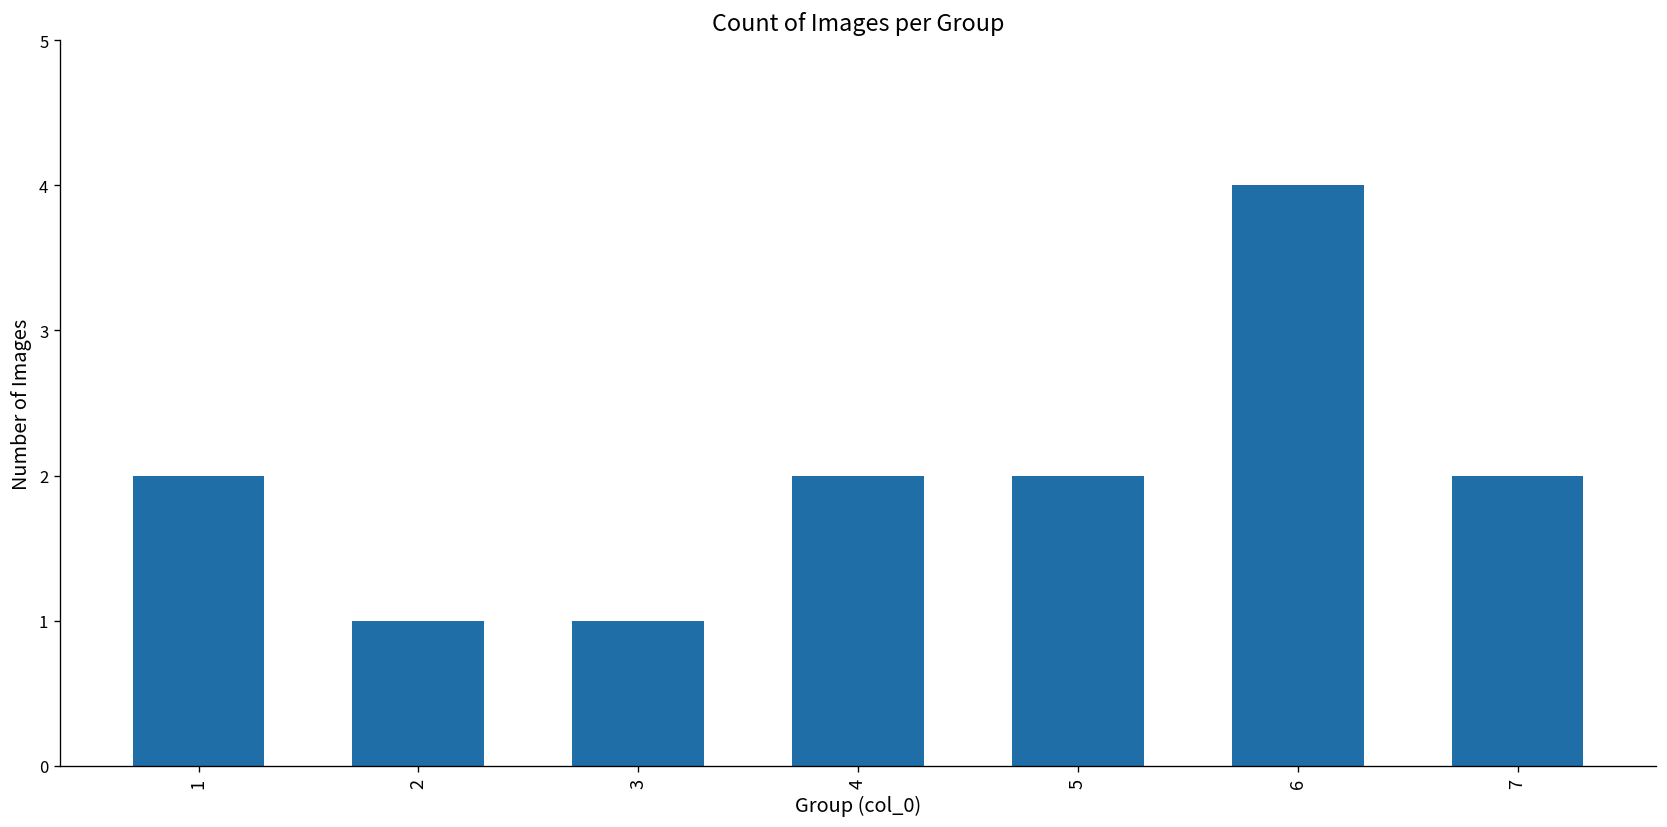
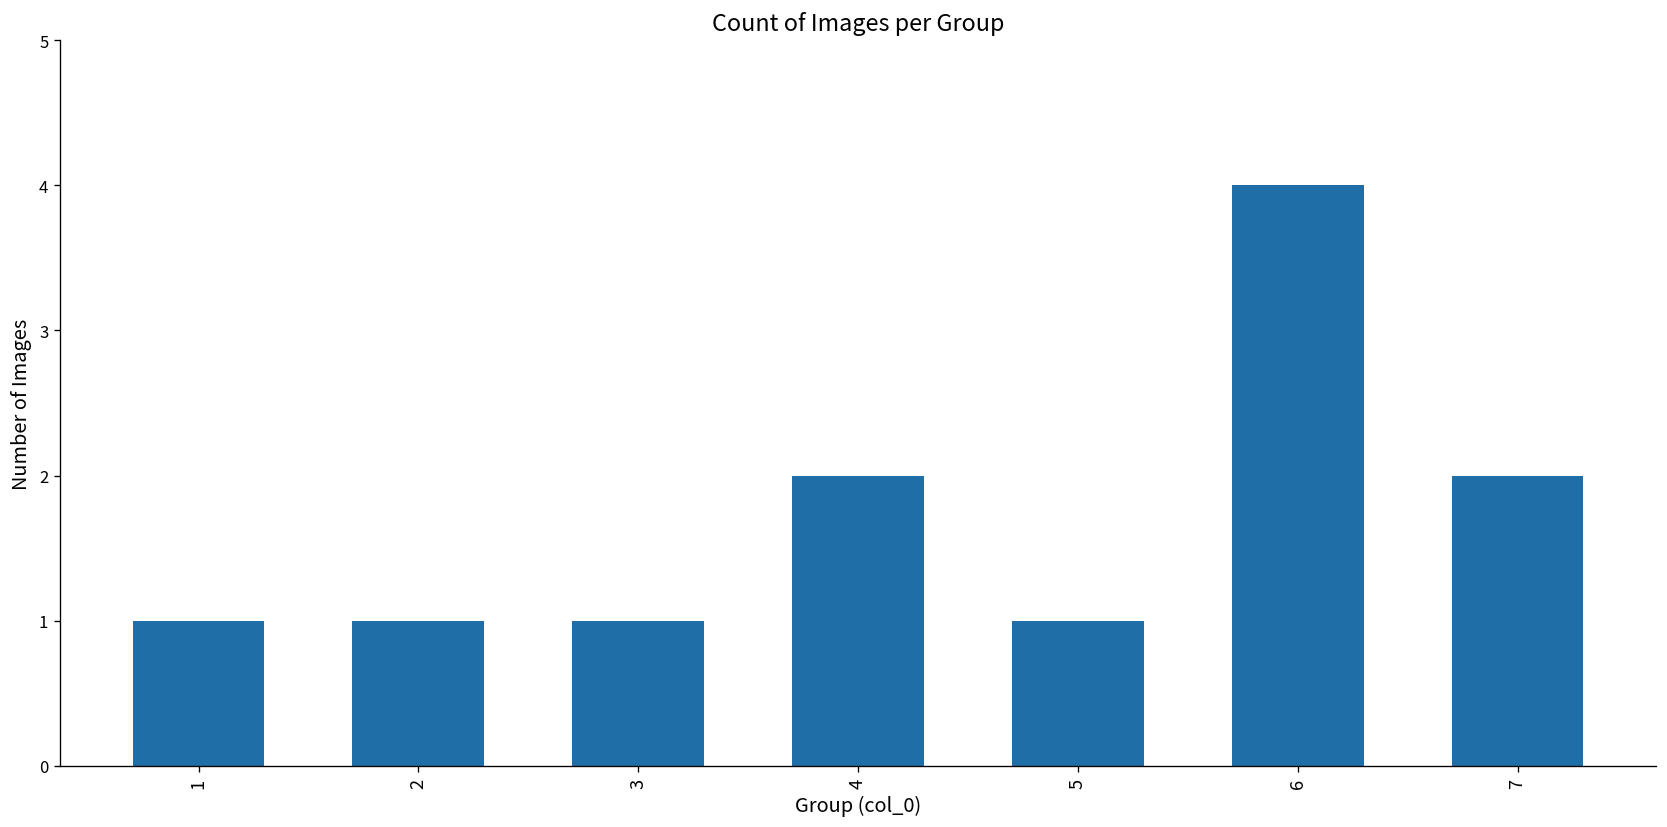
  {
-   "1": 2,
+   "1": 1,
    "2": 1,
    "3": 1,
    "4": 2,
-   "5": 2,
+   "5": 1,
    "6": 4,
    "7": 2
  }
